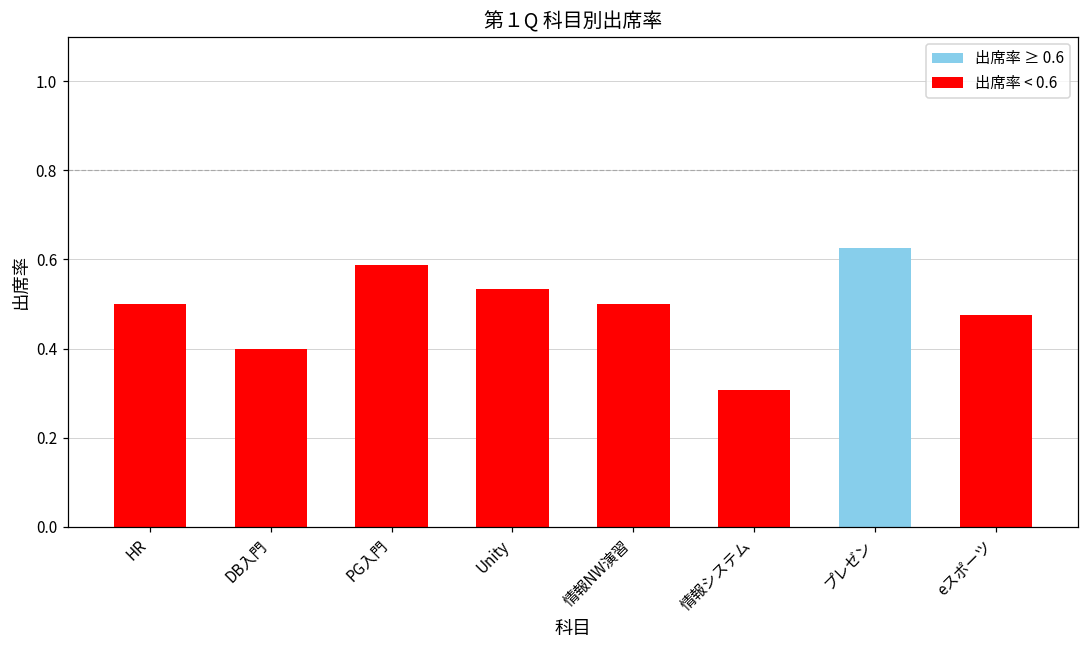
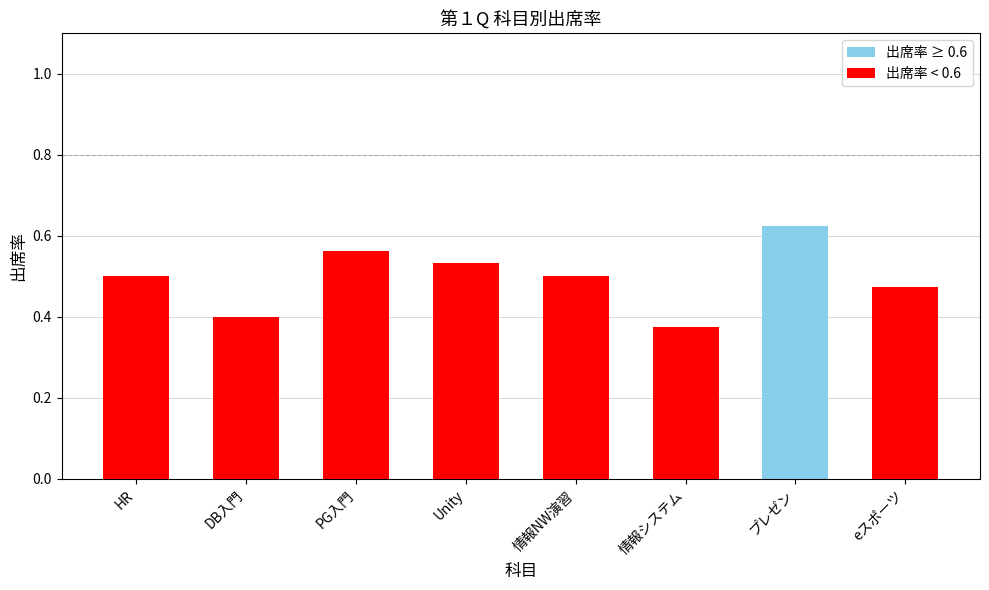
  {
    "HR": 0.50,
    "DB入門": 0.40,
-   "PG入門": 0.59,
+   "PG入門": 0.56,
    "Unity": 0.53,
    "情報NW演習": 0.50,
-   "情報システム": 0.31,
+   "情報システム": 0.38,
    "プレゼン": 0.63,
    "eスポーツ": 0.48
  }
